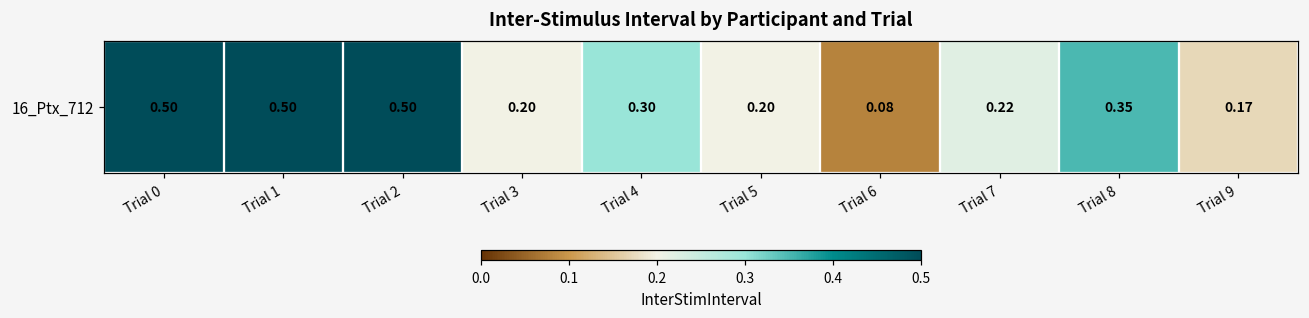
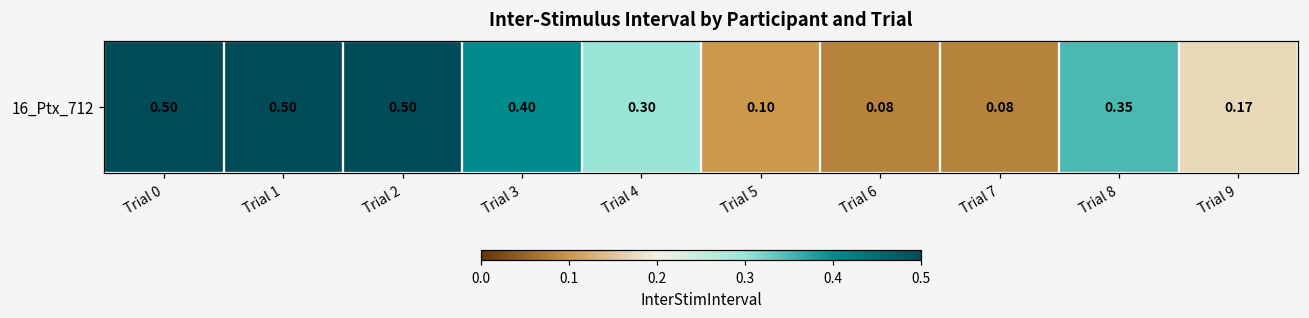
  {
    "16_Ptx_712": {
      "Trial 0": 0.50,
      "Trial 1": 0.50,
      "Trial 2": 0.50,
-     "Trial 3": 0.20,
+     "Trial 3": 0.40,
      "Trial 4": 0.30,
-     "Trial 5": 0.20,
+     "Trial 5": 0.10,
      "Trial 6": 0.08,
-     "Trial 7": 0.22,
+     "Trial 7": 0.08,
      "Trial 8": 0.35,
      "Trial 9": 0.17
    }
  }
